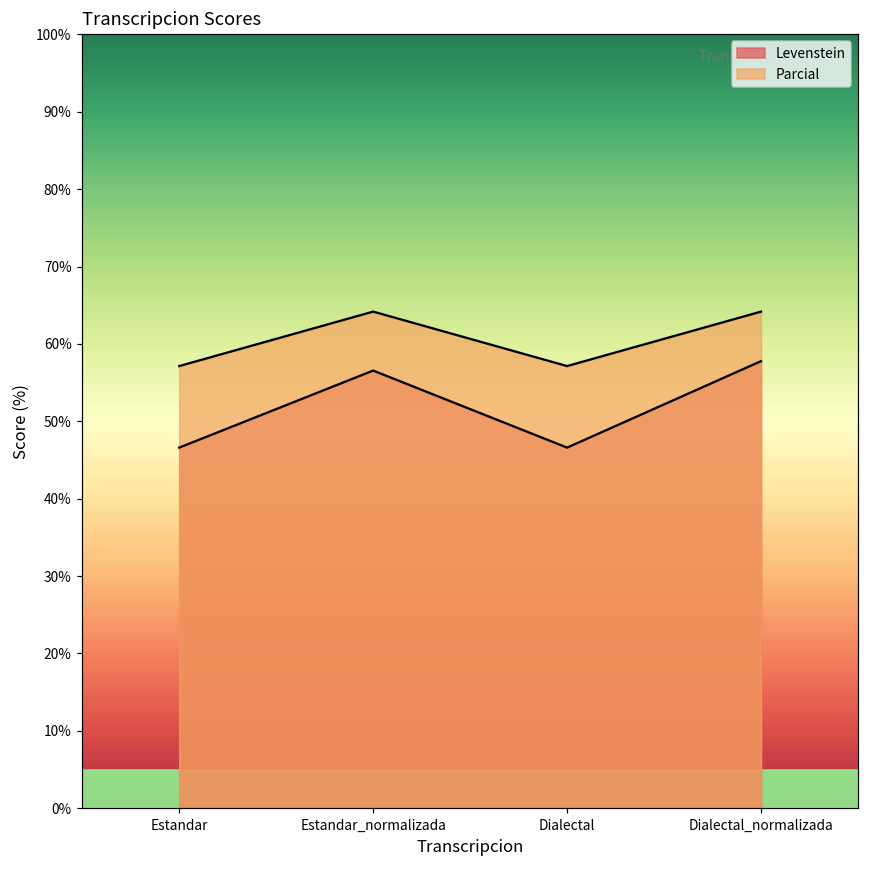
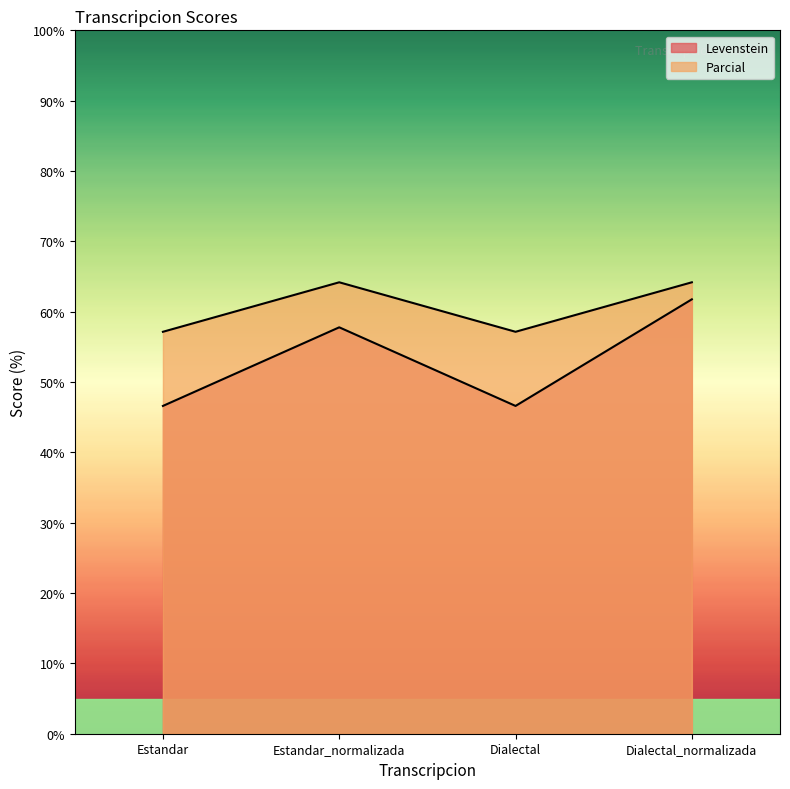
  {
    "Levenstein": {
      "Estandar": "47%",
-     "Estandar_normalizada": "57%",
+     "Estandar_normalizada": "58%",
      "Dialectal": "47%",
-     "Dialectal_normalizada": "58%"
+     "Dialectal_normalizada": "62%"
    },
    "Parcial": {
      "Estandar": "57%",
      "Estandar_normalizada": "64%",
      "Dialectal": "57%",
      "Dialectal_normalizada": "64%"
    }
  }
